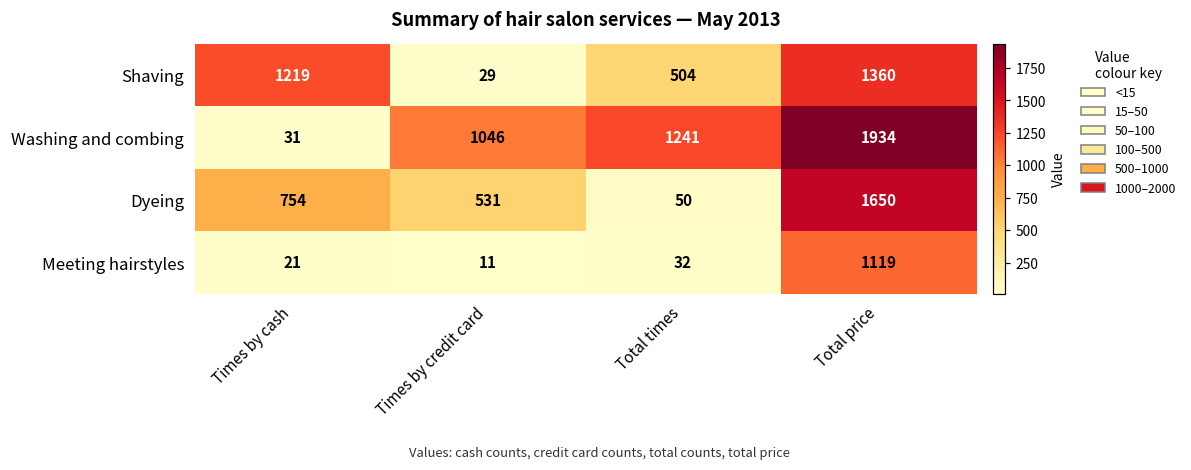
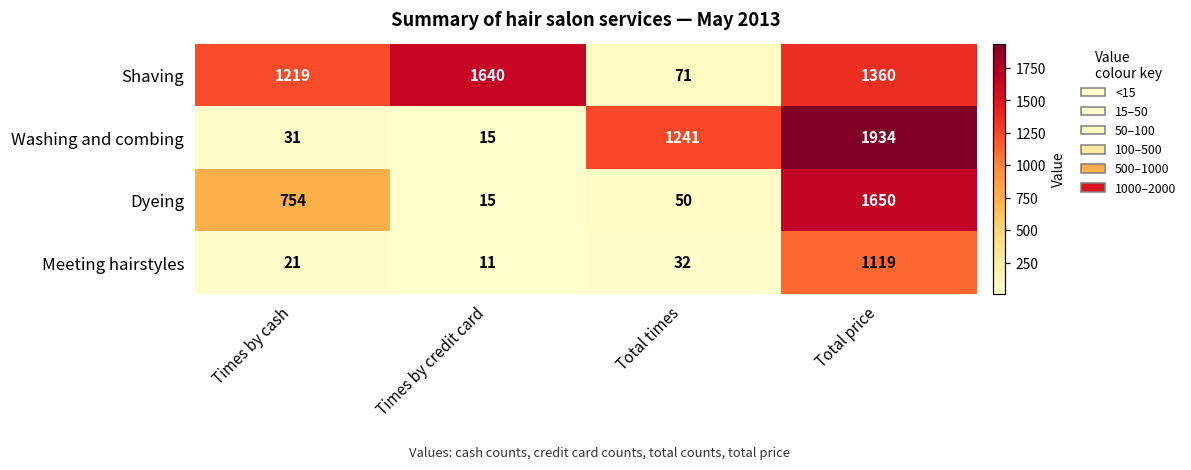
  {
    "Shaving": {
      "Times by cash": 1219,
-     "Times by credit card": 29,
-     "Total times": 504,
+     "Times by credit card": 1640,
+     "Total times": 71,
      "Total price": 1360
    },
    "Washing and combing": {
      "Times by cash": 31,
-     "Times by credit card": 1046,
+     "Times by credit card": 15,
      "Total times": 1241,
      "Total price": 1934
    },
    "Dyeing": {
      "Times by cash": 754,
-     "Times by credit card": 531,
+     "Times by credit card": 15,
      "Total times": 50,
      "Total price": 1650
    },
    "Meeting hairstyles": {
      "Times by cash": 21,
      "Times by credit card": 11,
      "Total times": 32,
      "Total price": 1119
    }
  }
